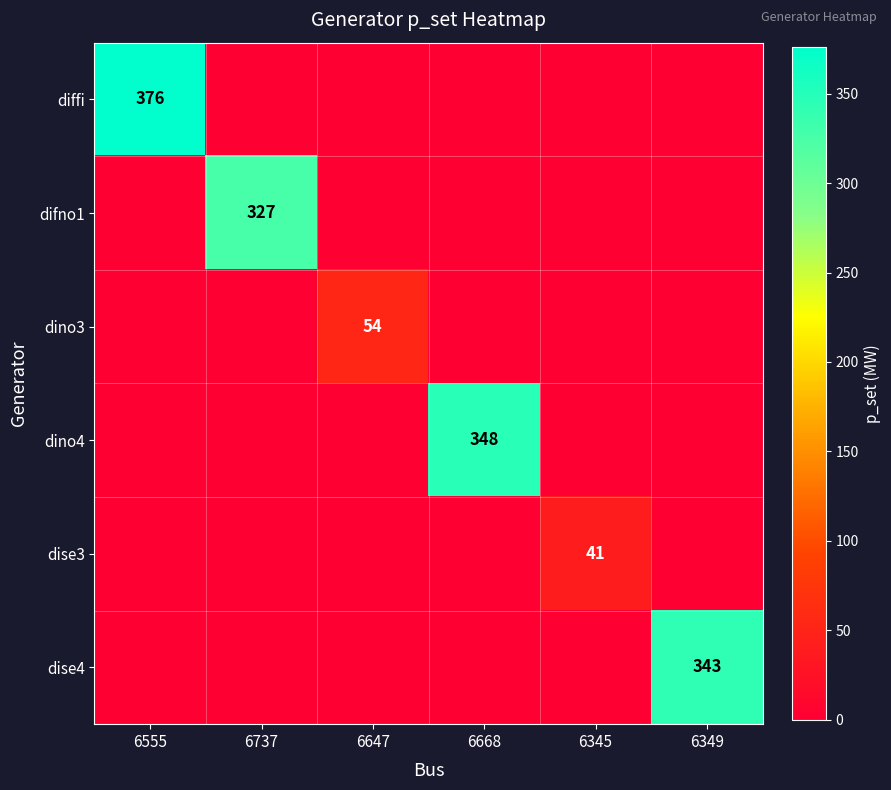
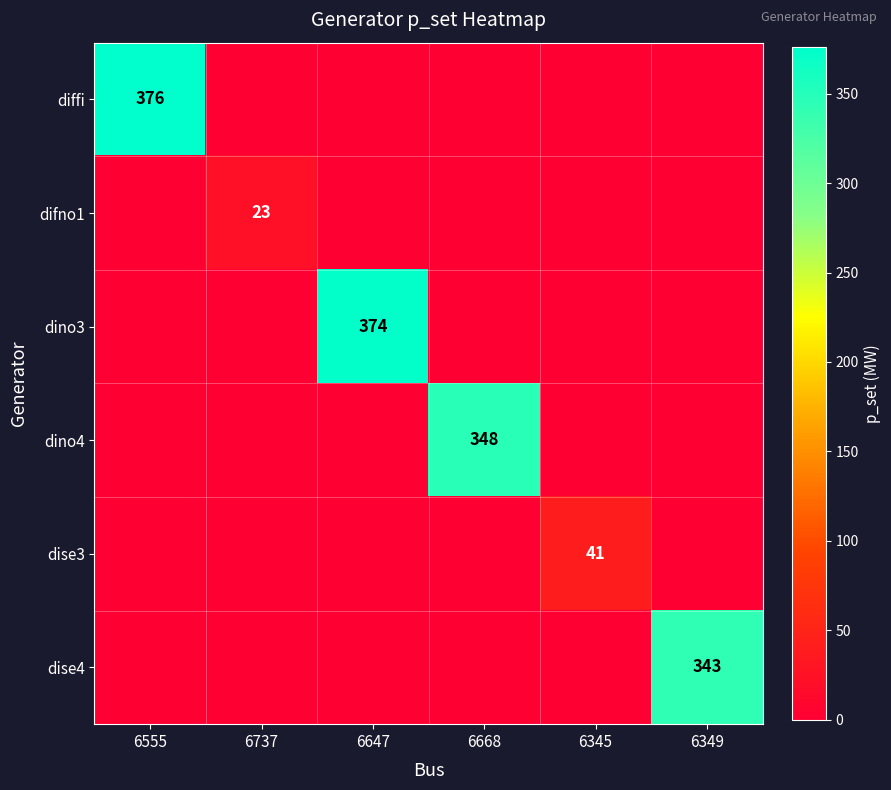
  {
    "diffi": {
      "6555": 376
    },
    "difno1": {
-     "6737": 327
+     "6737": 23
    },
    "dino3": {
-     "6647": 54
+     "6647": 374
    },
    "dino4": {
      "6668": 348
    },
    "dise3": {
      "6345": 41
    },
    "dise4": {
      "6349": 343
    }
  }
